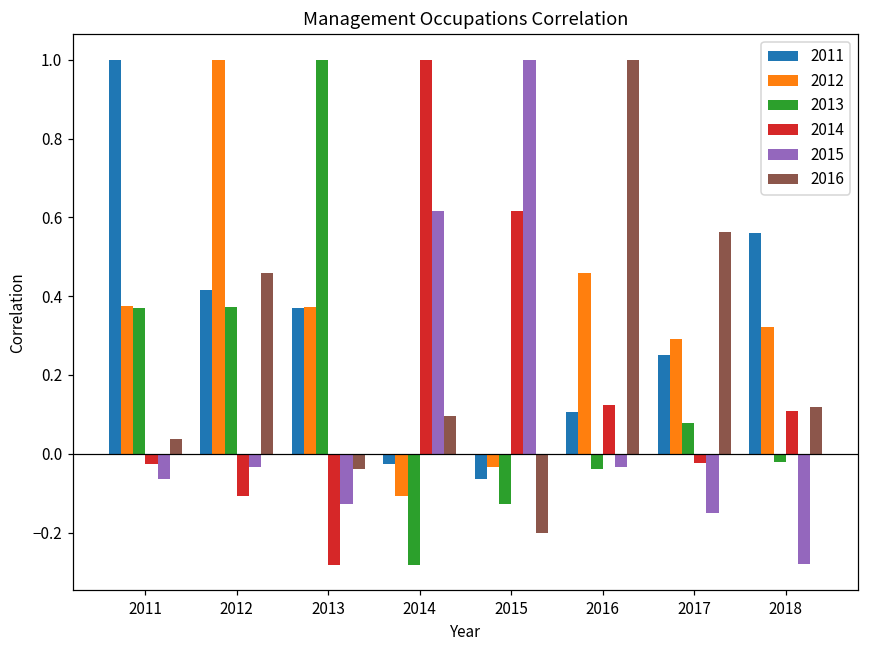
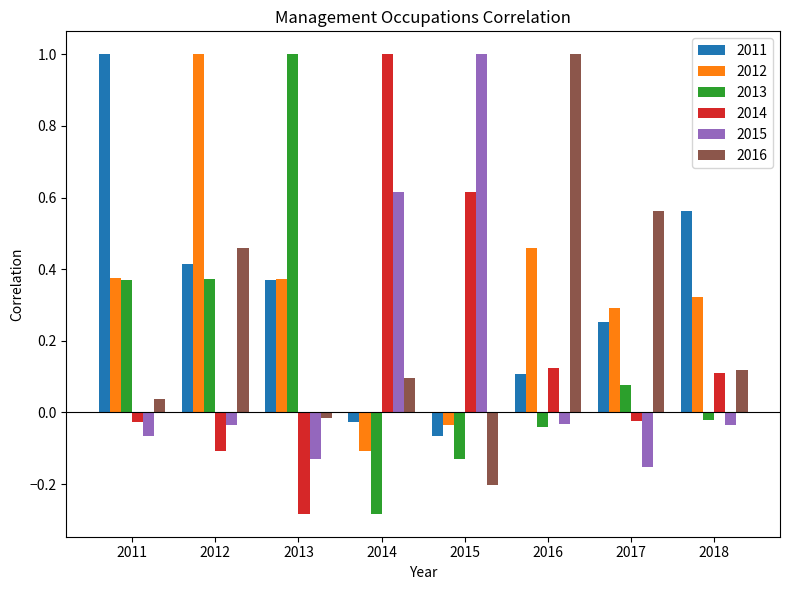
  {
    "2011": {
      "2011": 1.00,
      "2012": 0.42,
      "2013": 0.37,
      "2014": -0.03,
      "2015": -0.06,
      "2016": 0.11,
      "2017": 0.25,
      "2018": 0.56
    },
    "2012": {
      "2011": 0.37,
      "2012": 1.00,
      "2013": 0.37,
      "2014": -0.11,
      "2015": -0.03,
      "2016": 0.46,
      "2017": 0.29,
      "2018": 0.32
    },
    "2013": {
      "2011": 0.37,
      "2012": 0.37,
      "2013": 1.00,
      "2014": -0.28,
      "2015": -0.13,
      "2016": -0.04,
      "2017": 0.08,
      "2018": -0.02
    },
    "2014": {
      "2011": -0.03,
      "2012": -0.11,
      "2013": -0.28,
      "2014": 1.00,
      "2015": 0.61,
      "2016": 0.12,
      "2017": -0.02,
      "2018": 0.11
    },
    "2015": {
      "2011": -0.06,
      "2012": -0.03,
      "2013": -0.13,
      "2014": 0.61,
      "2015": 1.00,
      "2016": -0.03,
      "2017": -0.15,
-     "2018": -0.28
+     "2018": -0.03
    },
    "2016": {
      "2011": 0.04,
      "2012": 0.46,
-     "2013": -0.04,
+     "2013": -0.01,
      "2014": 0.10,
      "2015": -0.20,
      "2016": 1.00,
      "2017": 0.56,
      "2018": 0.12
    }
  }
